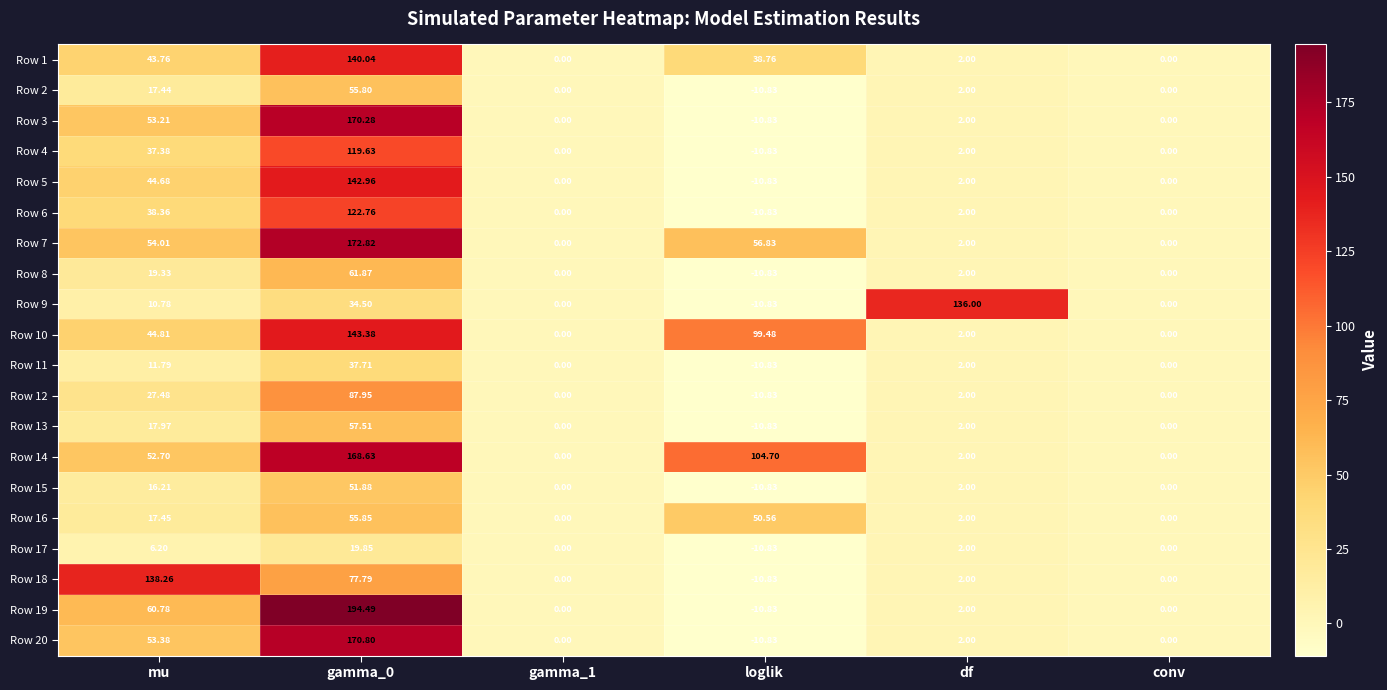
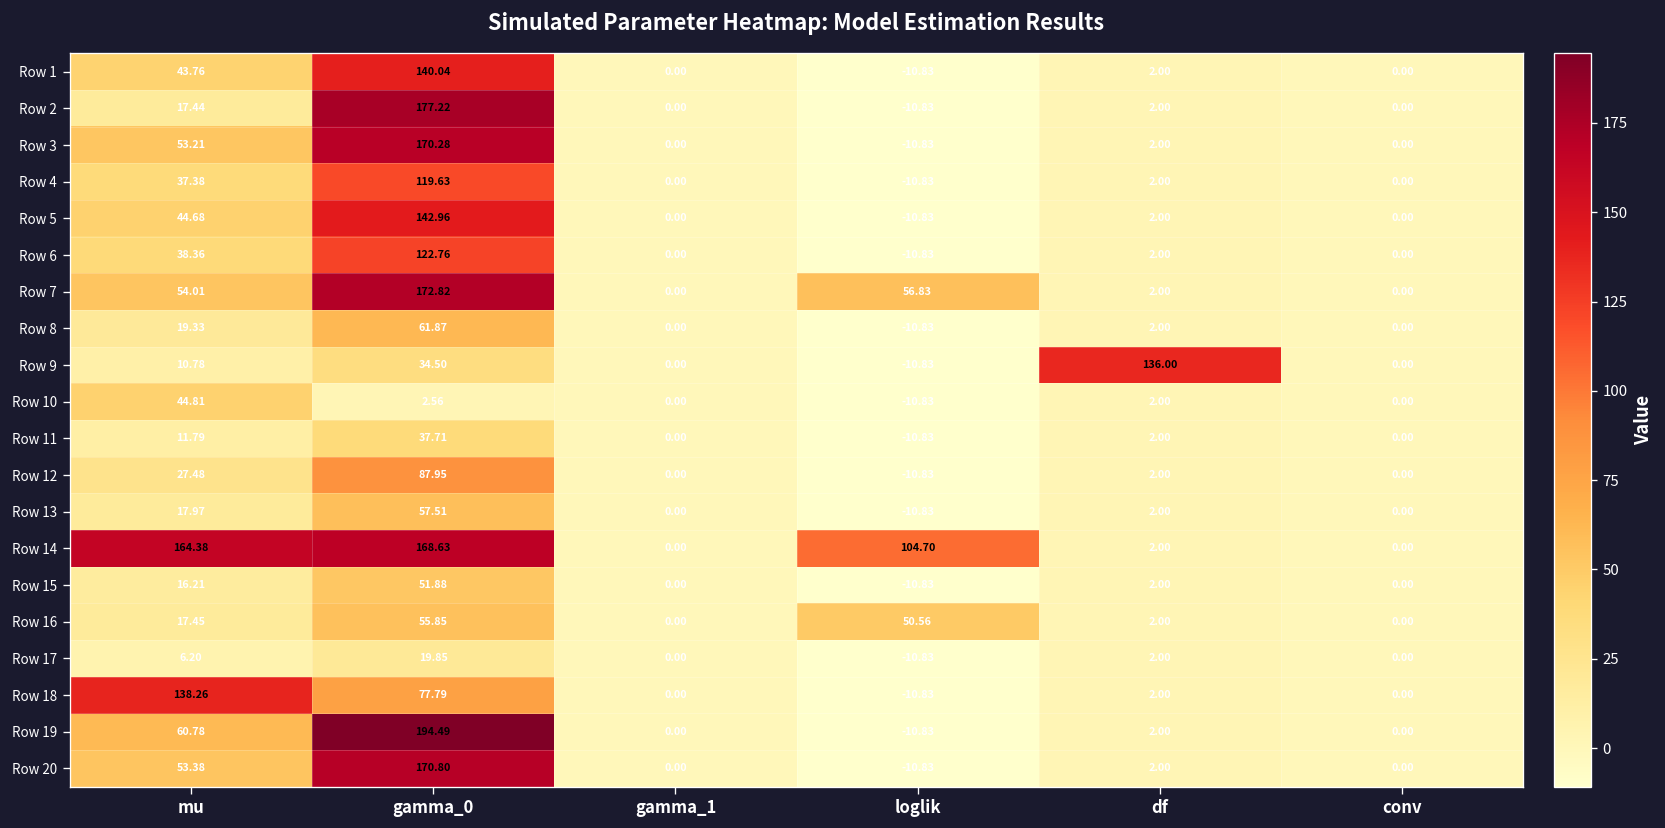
  {
    "Row 1": {
      "mu": 43.76,
      "gamma_0": 140.04,
      "gamma_1": 0.00,
-     "loglik": 38.76,
+     "loglik": -10.83,
      "df": 2.00,
      "conv": 0.00
    },
    "Row 2": {
      "mu": 17.44,
-     "gamma_0": 55.80,
+     "gamma_0": 177.22,
      "gamma_1": 0.00,
      "loglik": -10.83,
      "df": 2.00,
      "conv": 0.00
    },
    "Row 3": {
      "mu": 53.21,
      "gamma_0": 170.28,
      "gamma_1": 0.00,
      "loglik": -10.83,
      "df": 2.00,
      "conv": 0.00
    },
    "Row 4": {
      "mu": 37.38,
      "gamma_0": 119.63,
      "gamma_1": 0.00,
      "loglik": -10.83,
      "df": 2.00,
      "conv": 0.00
    },
    "Row 5": {
      "mu": 44.68,
      "gamma_0": 142.96,
      "gamma_1": 0.00,
      "loglik": -10.83,
      "df": 2.00,
      "conv": 0.00
    },
    "Row 6": {
      "mu": 38.36,
      "gamma_0": 122.76,
      "gamma_1": 0.00,
      "loglik": -10.83,
      "df": 2.00,
      "conv": 0.00
    },
    "Row 7": {
      "mu": 54.01,
      "gamma_0": 172.82,
      "gamma_1": 0.00,
      "loglik": 56.83,
      "df": 2.00,
      "conv": 0.00
    },
    "Row 8": {
      "mu": 19.33,
      "gamma_0": 61.87,
      "gamma_1": 0.00,
      "loglik": -10.83,
      "df": 2.00,
      "conv": 0.00
    },
    "Row 9": {
      "mu": 10.78,
      "gamma_0": 34.50,
      "gamma_1": 0.00,
      "loglik": -10.83,
      "df": 136.00,
      "conv": 0.00
    },
    "Row 10": {
      "mu": 44.81,
-     "gamma_0": 143.38,
+     "gamma_0": 2.56,
      "gamma_1": 0.00,
-     "loglik": 99.48,
+     "loglik": -10.83,
      "df": 2.00,
      "conv": 0.00
    },
    "Row 11": {
      "mu": 11.79,
      "gamma_0": 37.71,
      "gamma_1": 0.00,
      "loglik": -10.83,
      "df": 2.00,
      "conv": 0.00
    },
    "Row 12": {
      "mu": 27.48,
      "gamma_0": 87.95,
      "gamma_1": 0.00,
      "loglik": -10.83,
      "df": 2.00,
      "conv": 0.00
    },
    "Row 13": {
      "mu": 17.97,
      "gamma_0": 57.51,
      "gamma_1": 0.00,
      "loglik": -10.83,
      "df": 2.00,
      "conv": 0.00
    },
    "Row 14": {
-     "mu": 52.70,
+     "mu": 164.38,
      "gamma_0": 168.63,
      "gamma_1": 0.00,
      "loglik": 104.70,
      "df": 2.00,
      "conv": 0.00
    },
    "Row 15": {
      "mu": 16.21,
      "gamma_0": 51.88,
      "gamma_1": 0.00,
      "loglik": -10.83,
      "df": 2.00,
      "conv": 0.00
    },
    "Row 16": {
      "mu": 17.45,
      "gamma_0": 55.85,
      "gamma_1": 0.00,
      "loglik": 50.56,
      "df": 2.00,
      "conv": 0.00
    },
    "Row 17": {
      "mu": 6.20,
      "gamma_0": 19.85,
      "gamma_1": 0.00,
      "loglik": -10.83,
      "df": 2.00,
      "conv": 0.00
    },
    "Row 18": {
      "mu": 138.26,
      "gamma_0": 77.79,
      "gamma_1": 0.00,
      "loglik": -10.83,
      "df": 2.00,
      "conv": 0.00
    },
    "Row 19": {
      "mu": 60.78,
      "gamma_0": 194.49,
      "gamma_1": 0.00,
      "loglik": -10.83,
      "df": 2.00,
      "conv": 0.00
    },
    "Row 20": {
      "mu": 53.38,
      "gamma_0": 170.80,
      "gamma_1": 0.00,
      "loglik": -10.83,
      "df": 2.00,
      "conv": 0.00
    }
  }
